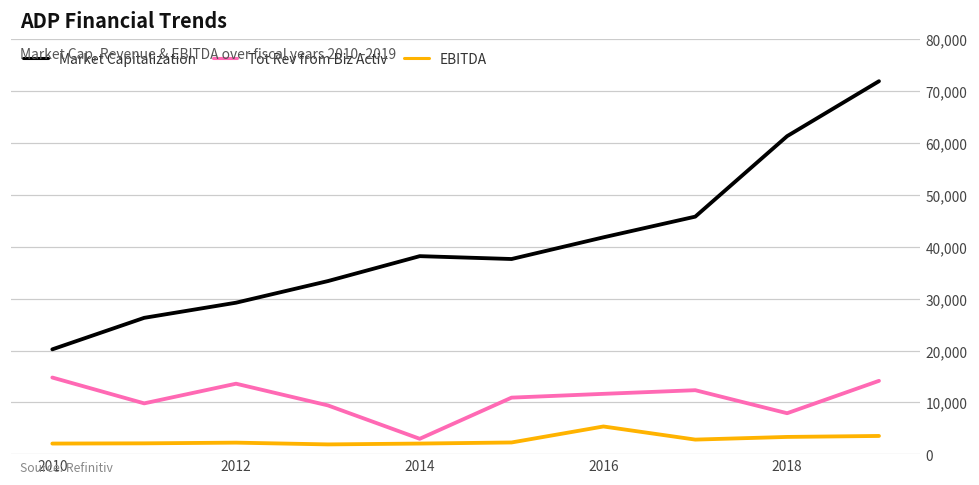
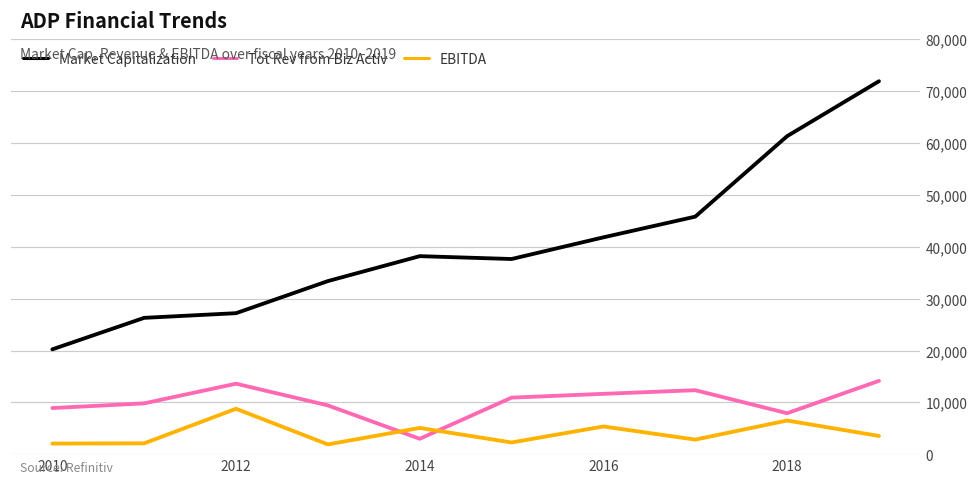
  {
    "Market Capitalization": {
      "2010": "20,000",
-     "2012": "29,000",
+     "2012": "27,000",
      "2014": "38,000",
      "2016": "42,000",
      "2018": "61,000"
    },
    "Tot Rev from Biz Activ": {
-     "2010": "15,000",
+     "2010": "9,000",
      "2012": "14,000",
      "2014": "3,000",
      "2016": "12,000",
      "2018": "8,000"
    },
    "EBITDA": {
      "2010": "2,000",
-     "2012": "2,000",
-     "2014": "2,000",
+     "2012": "9,000",
+     "2014": "5,000",
      "2016": "5,000",
-     "2018": "3,000"
+     "2018": "7,000"
    }
  }
